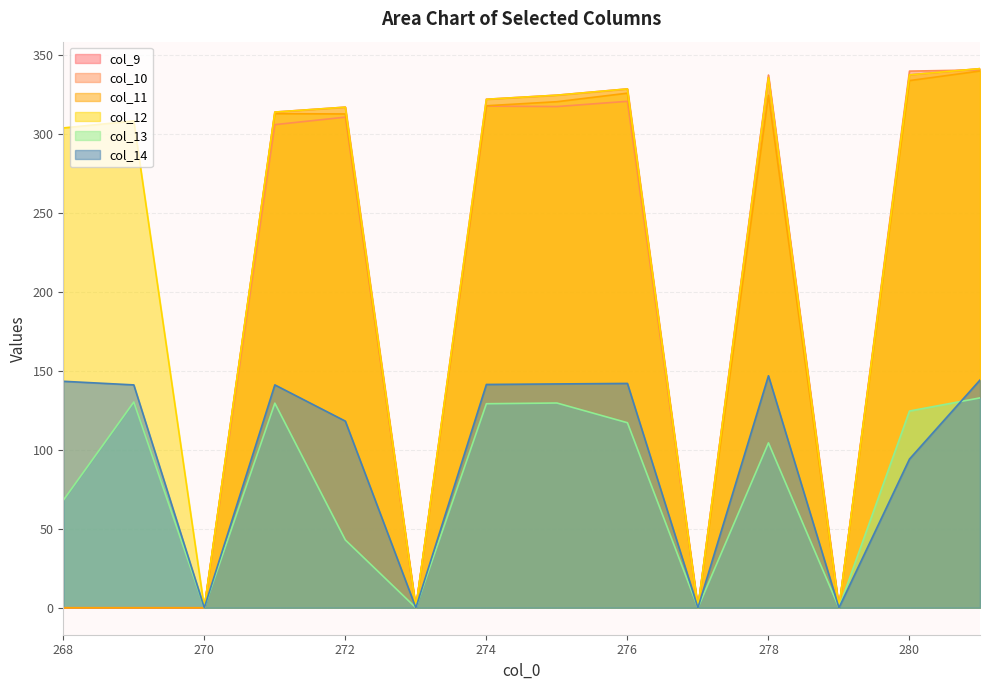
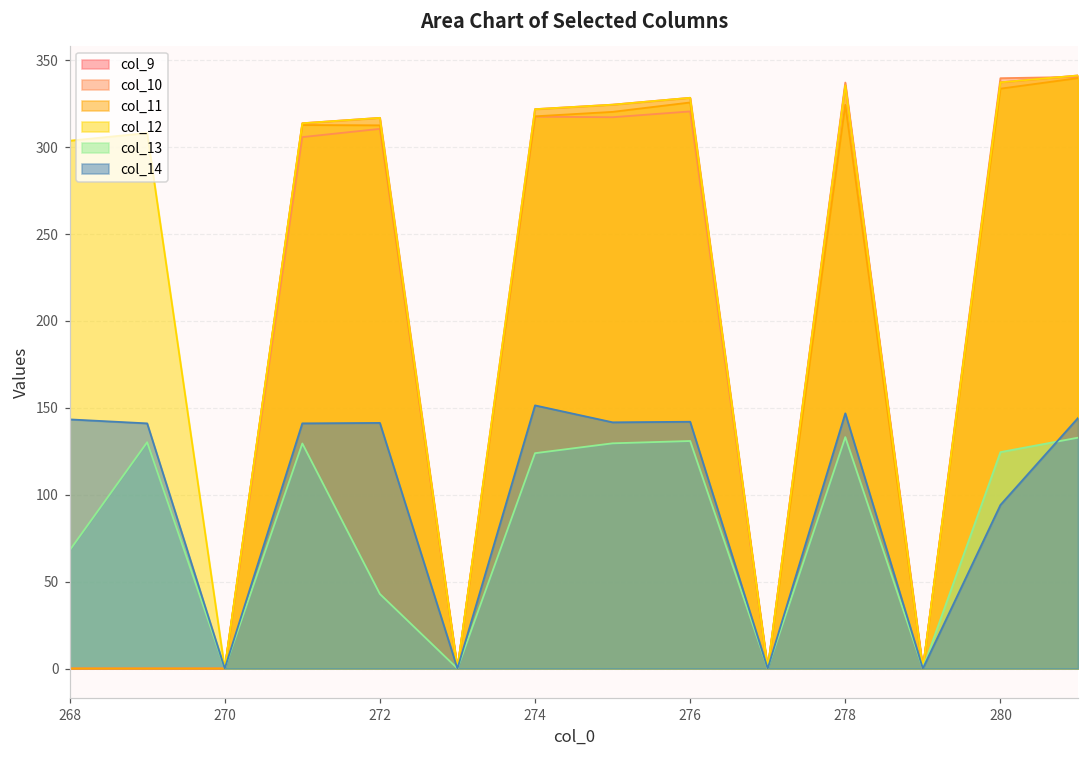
  {
    "col_13": {
      "268": 68,
      "272": 43,
-     "274": 129,
-     "276": 117,
-     "278": 104,
+     "274": 124,
+     "276": 131,
+     "278": 133,
      "280": 125
    },
    "col_14": {
      "268": 143,
-     "272": 118,
-     "274": 141,
+     "272": 141,
+     "274": 151,
      "276": 142,
      "278": 147,
      "280": 94
    }
  }
